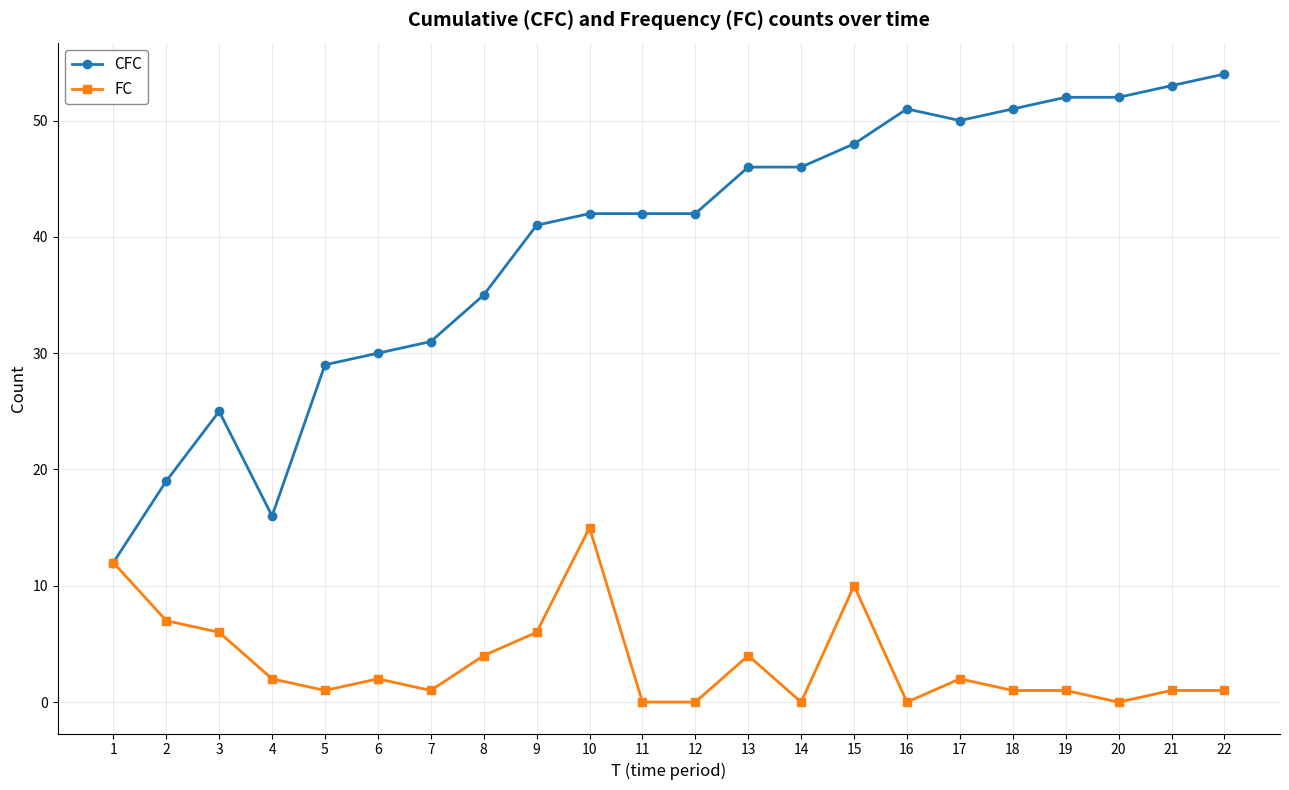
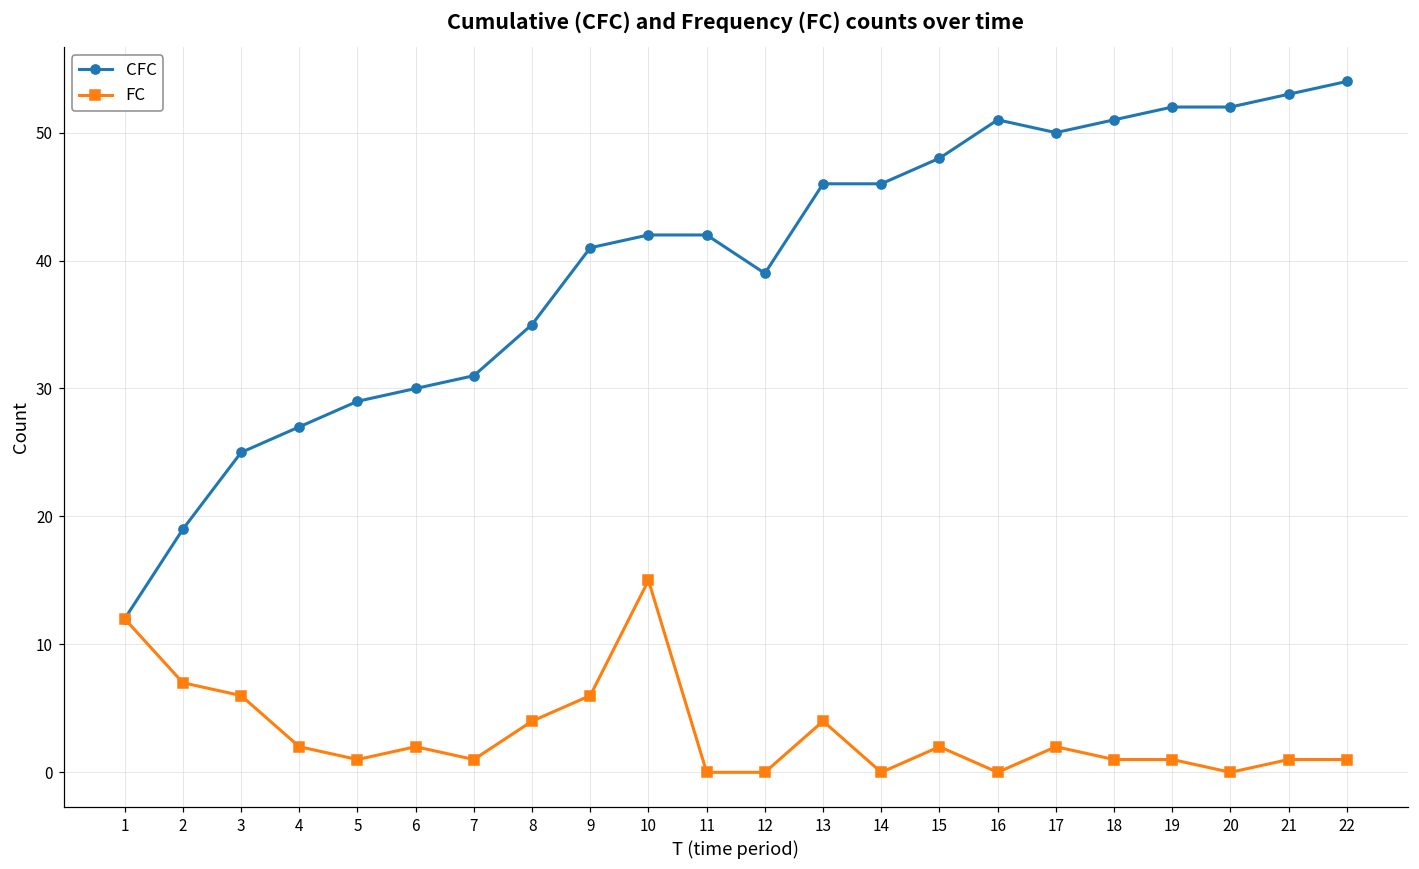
  {
    "CFC": {
      "2": 19,
      "3": 25,
-     "4": 16,
+     "4": 27,
      "5": 29,
      "6": 30,
      "7": 31,
      "8": 35,
      "9": 41,
      "10": 42,
      "11": 42,
-     "12": 42,
+     "12": 39,
      "13": 46,
      "14": 46,
      "15": 48,
      "16": 51,
      "17": 50,
      "18": 51,
      "19": 52,
      "20": 52,
      "21": 53,
      "22": 54
    },
    "FC": {
      "2": 7,
      "3": 6,
      "4": 2,
      "5": 1,
      "6": 2,
      "7": 1,
      "8": 4,
      "9": 6,
      "10": 15,
      "11": 0,
      "12": 0,
      "13": 4,
      "14": 0,
-     "15": 10,
+     "15": 2,
      "16": 0,
      "17": 2,
      "18": 1,
      "19": 1,
      "20": 0,
      "21": 1,
      "22": 1
    }
  }
